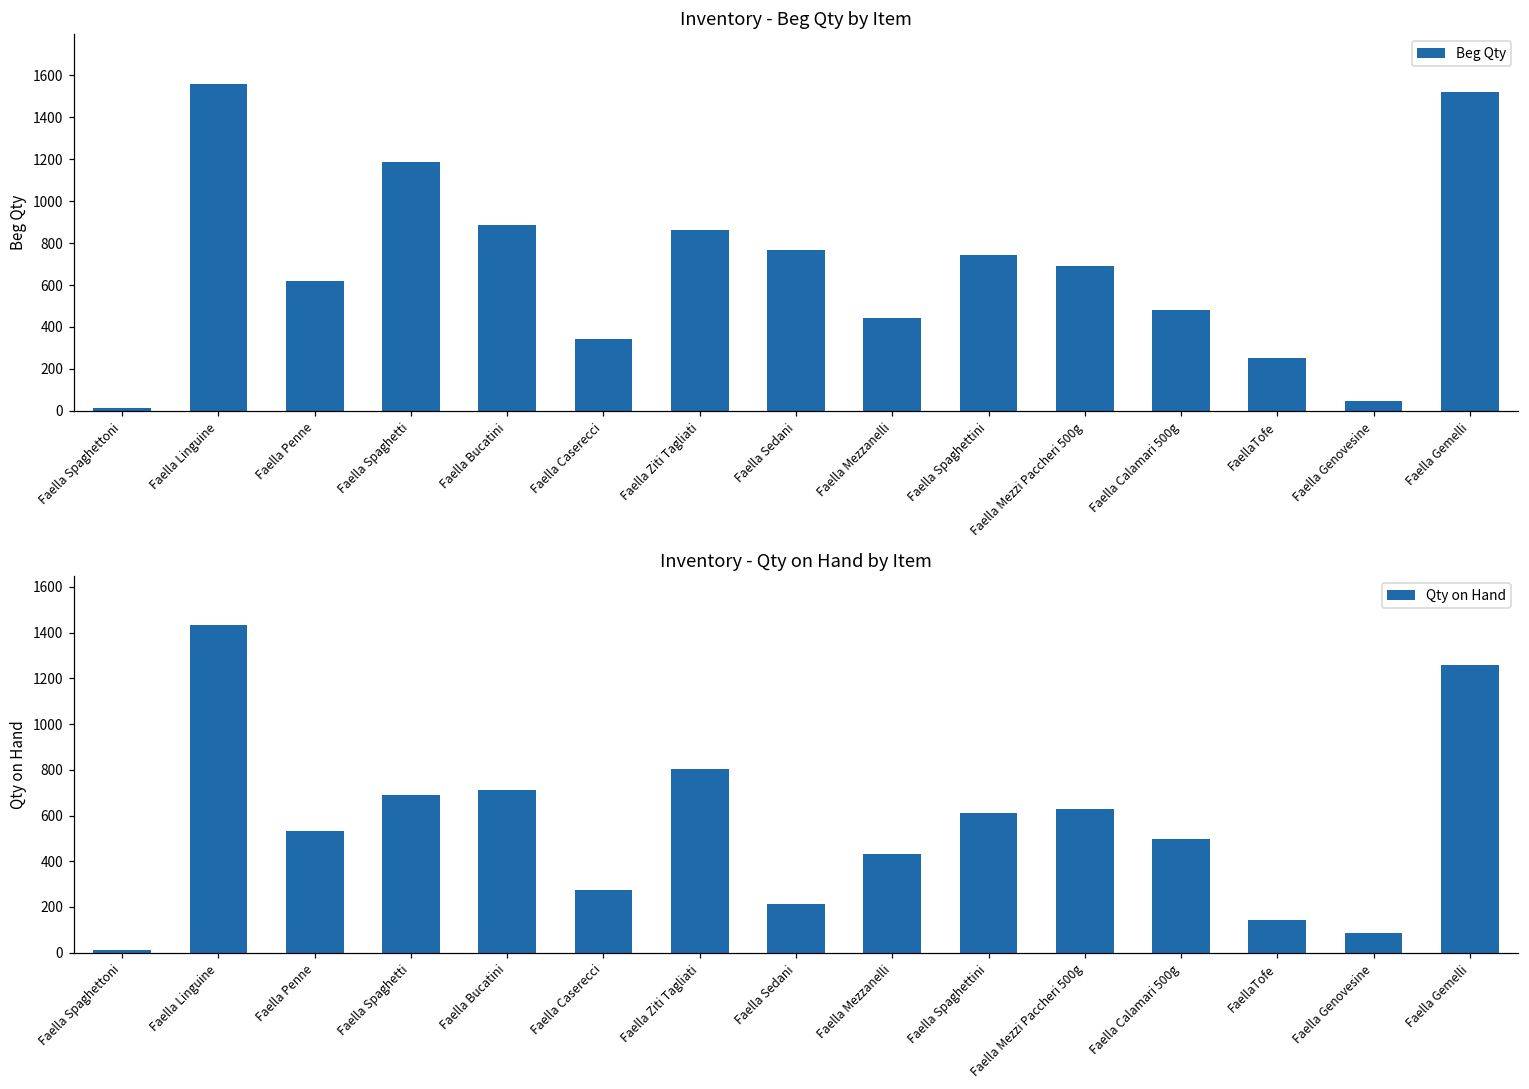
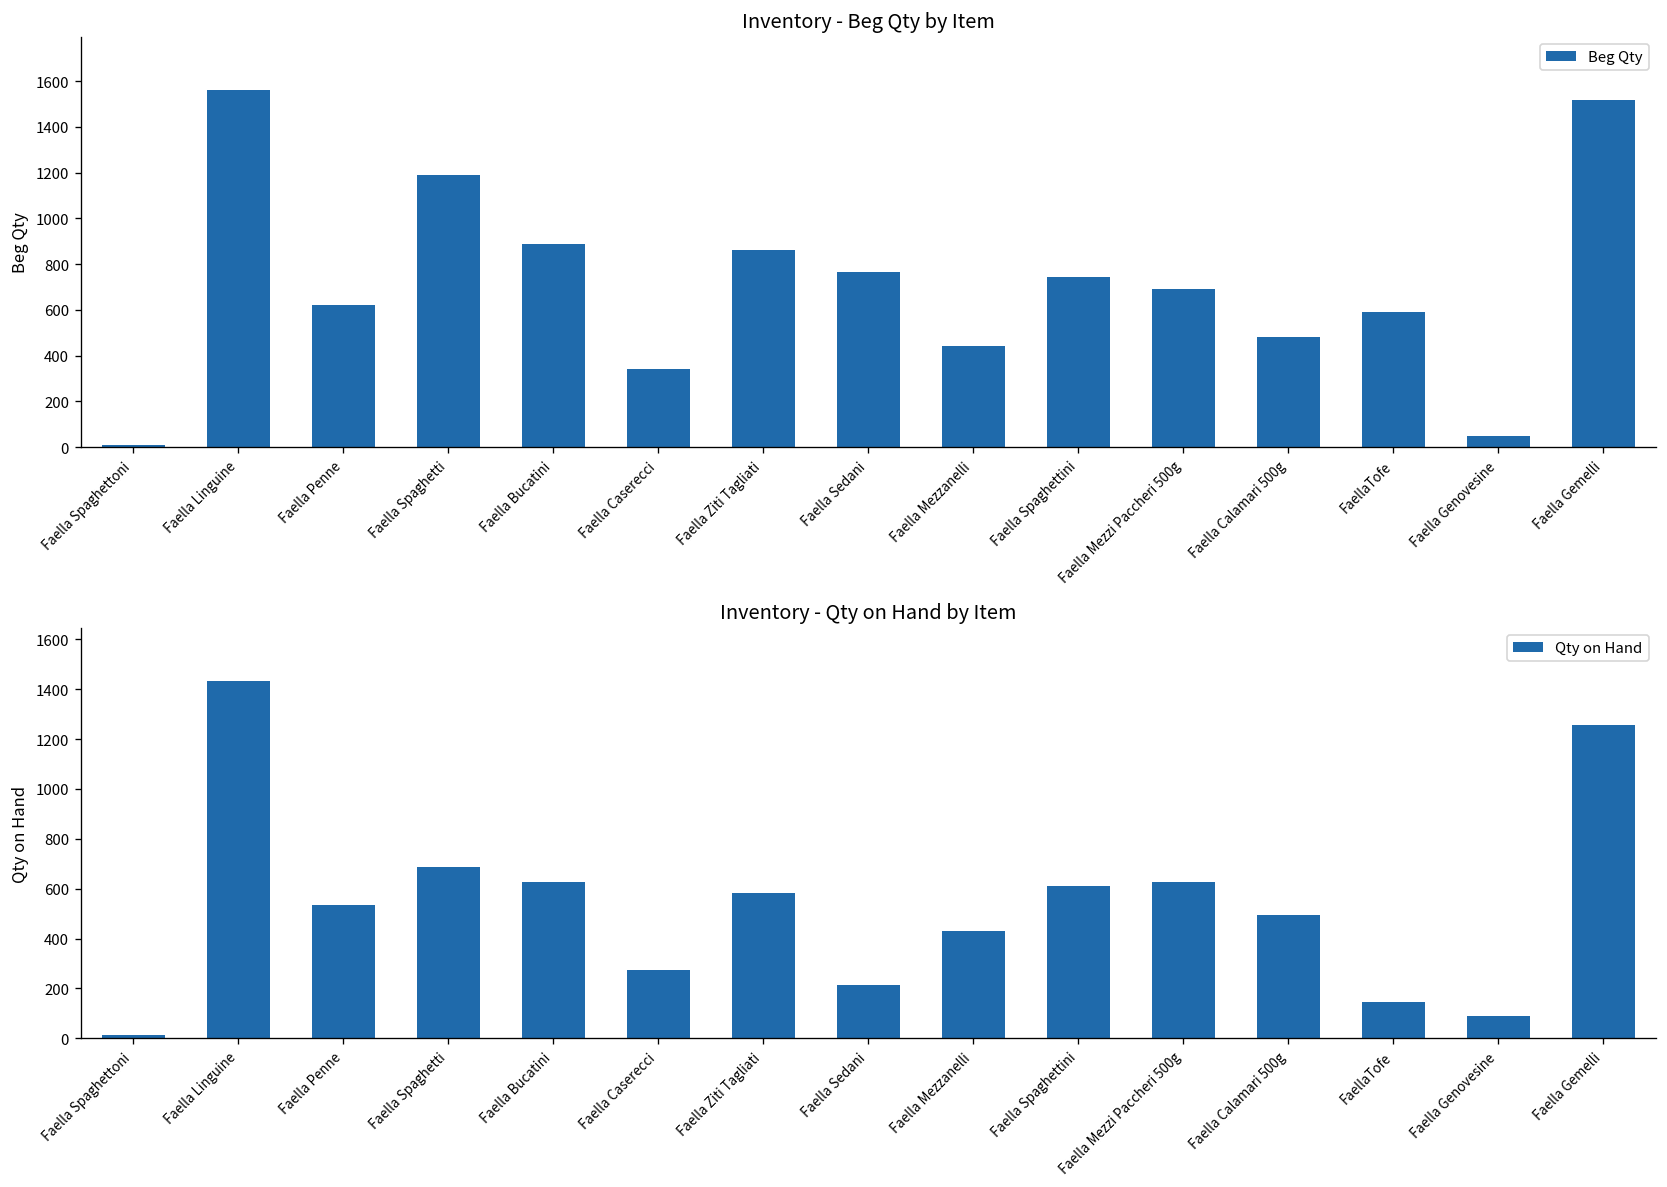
  {
    "Inventory - Beg Qty by Item": {
      "Faella Linguine": 1560,
      "Faella Penne": 620,
      "Faella Spaghetti": 1190,
      "Faella Bucatini": 890,
      "Faella Caserecci": 340,
      "Faella Ziti Tagliati": 860,
      "Faella Sedani": 770,
      "Faella Mezzanelli": 440,
      "Faella Spaghettini": 740,
      "Faella Mezzi Paccheri 500g": 690,
      "Faella Calamari 500g": 480,
-     "FaellaTofe": 250,
+     "FaellaTofe": 590,
      "Faella Genovesine": 50,
      "Faella Gemelli": 1520
    },
    "Inventory - Qty on Hand by Item": {
      "Faella Linguine": 1430,
      "Faella Penne": 530,
      "Faella Spaghetti": 690,
-     "Faella Bucatini": 710,
+     "Faella Bucatini": 630,
      "Faella Caserecci": 270,
-     "Faella Ziti Tagliati": 800,
+     "Faella Ziti Tagliati": 580,
      "Faella Sedani": 210,
      "Faella Mezzanelli": 430,
      "Faella Spaghettini": 610,
      "Faella Mezzi Paccheri 500g": 630,
      "Faella Calamari 500g": 500,
      "FaellaTofe": 150,
      "Faella Genovesine": 90,
      "Faella Gemelli": 1260
    }
  }
